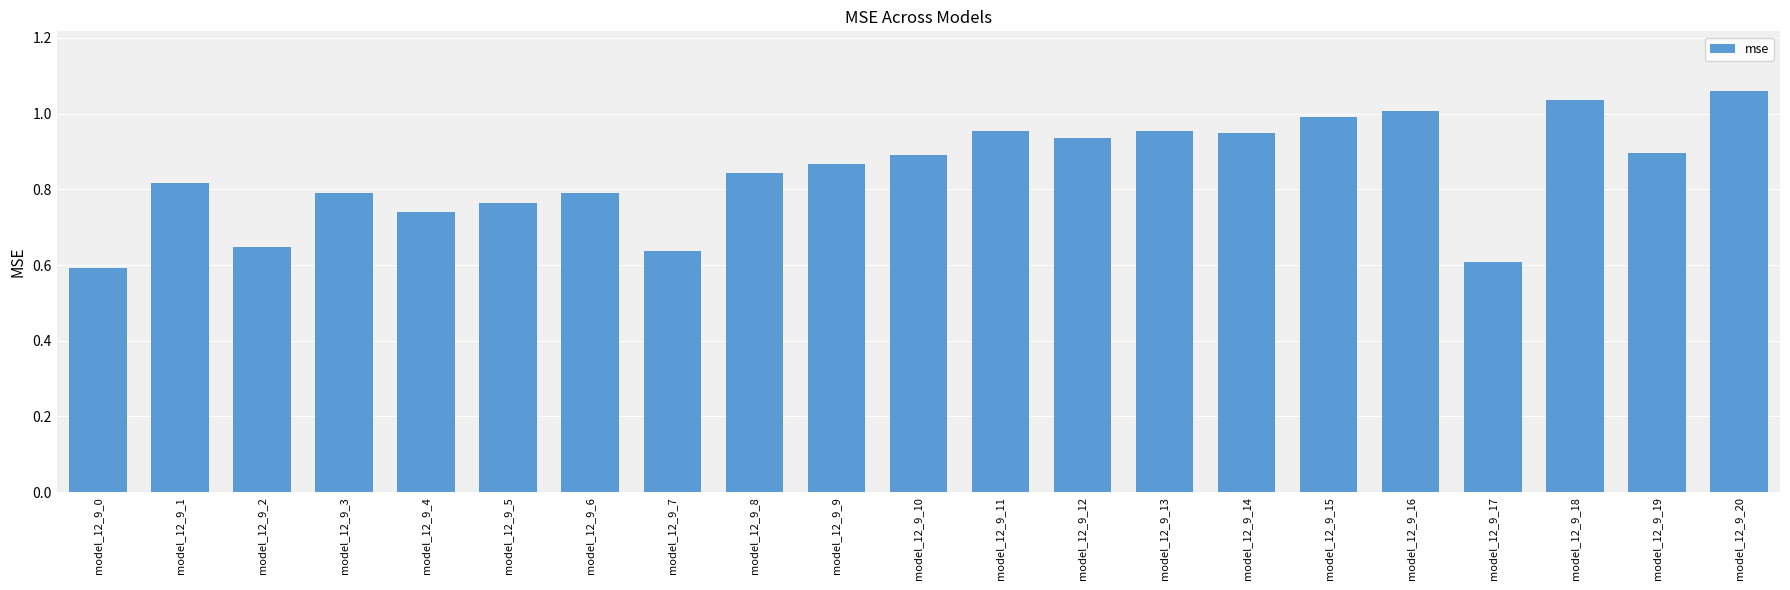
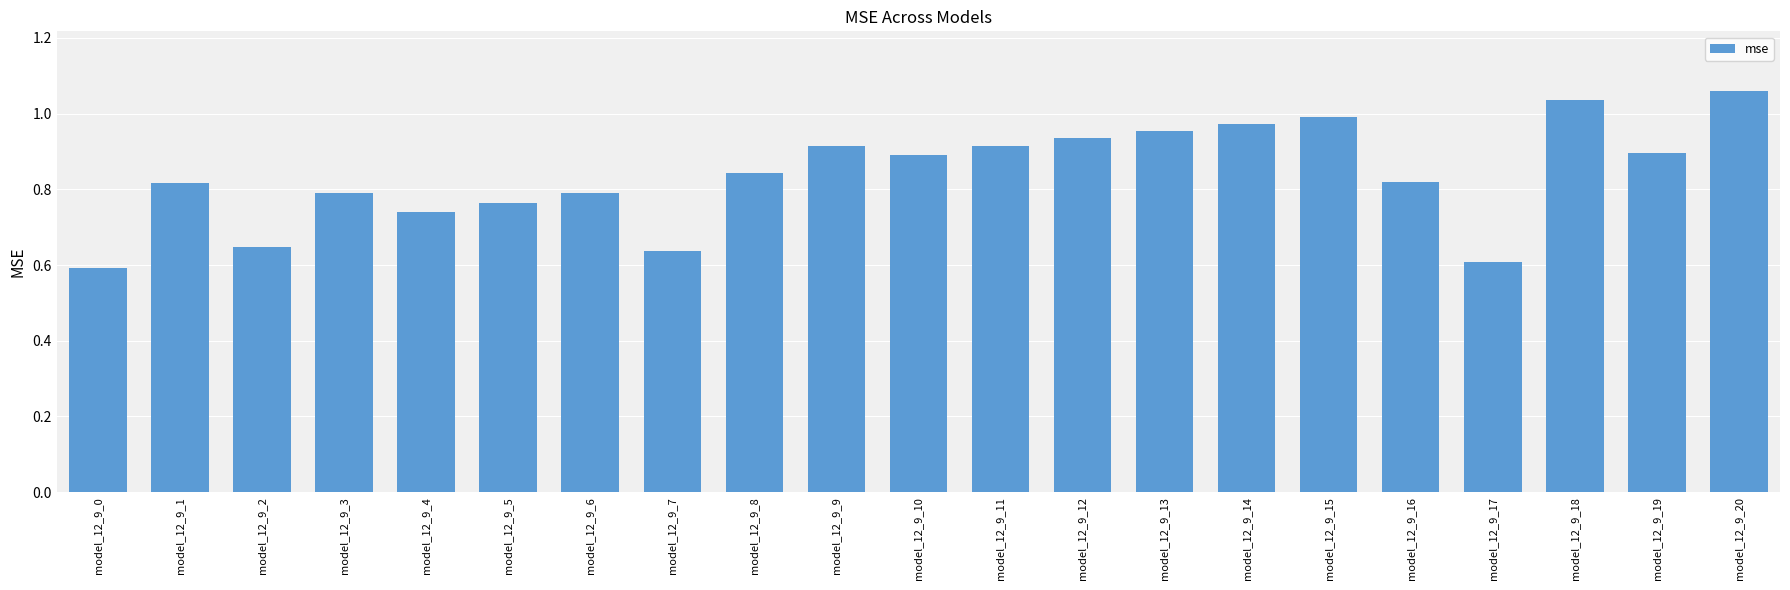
  {
    "model_12_9_0": 0.59,
    "model_12_9_1": 0.82,
    "model_12_9_2": 0.65,
    "model_12_9_3": 0.79,
    "model_12_9_4": 0.74,
    "model_12_9_5": 0.76,
    "model_12_9_6": 0.79,
    "model_12_9_7": 0.64,
    "model_12_9_8": 0.84,
-   "model_12_9_9": 0.87,
+   "model_12_9_9": 0.91,
    "model_12_9_10": 0.89,
-   "model_12_9_11": 0.95,
+   "model_12_9_11": 0.91,
    "model_12_9_12": 0.94,
    "model_12_9_13": 0.96,
-   "model_12_9_14": 0.95,
+   "model_12_9_14": 0.97,
    "model_12_9_15": 0.99,
-   "model_12_9_16": 1.01,
+   "model_12_9_16": 0.82,
    "model_12_9_17": 0.61,
    "model_12_9_18": 1.04,
    "model_12_9_19": 0.90,
    "model_12_9_20": 1.06
  }
